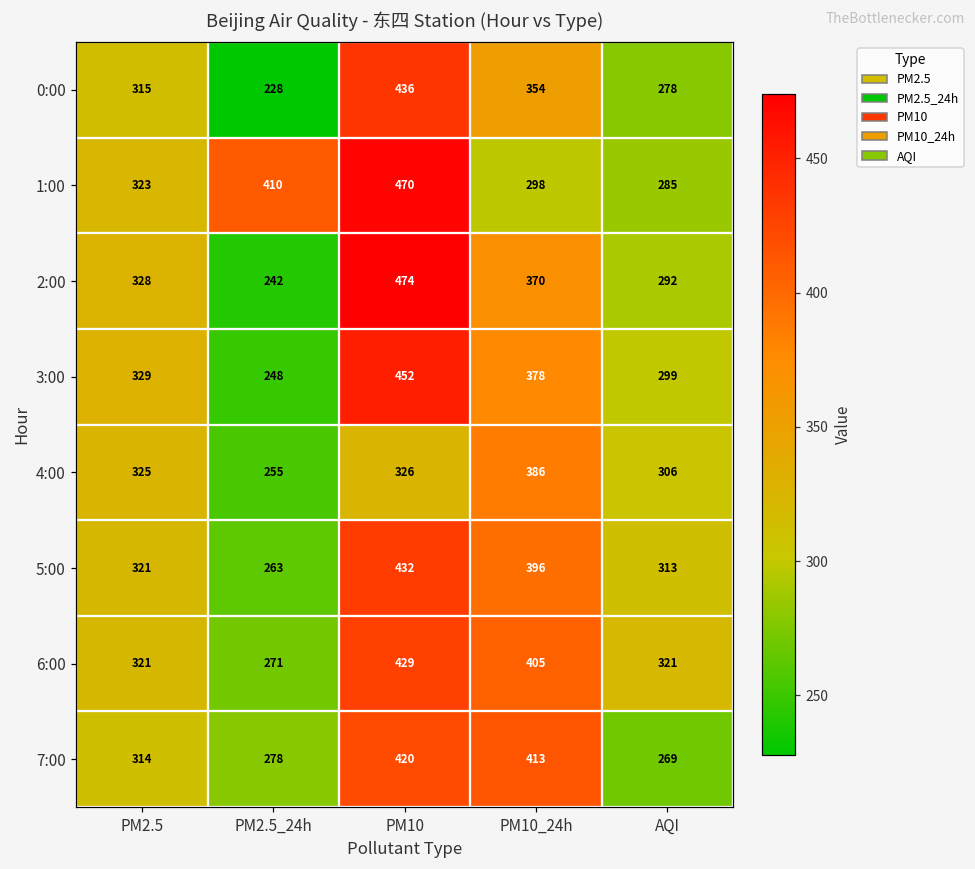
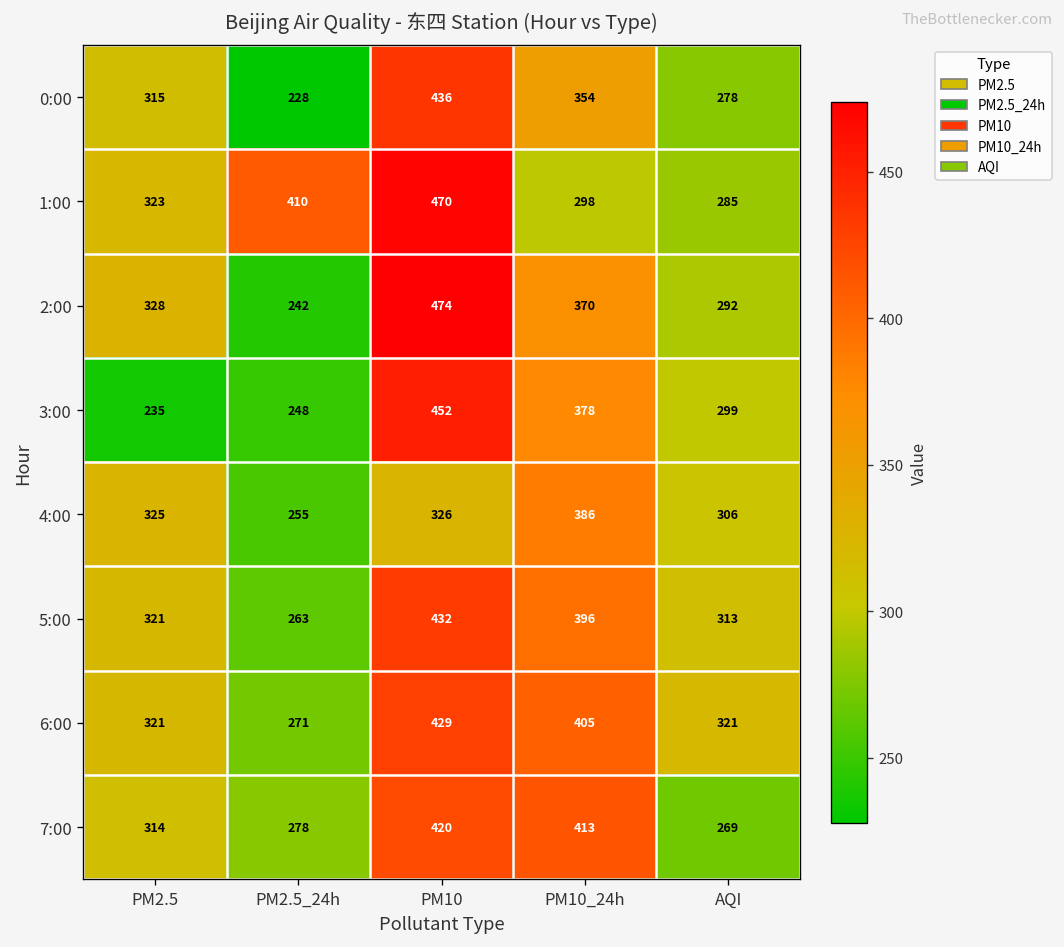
  {
    "0:00": {
      "PM2.5": 315,
      "PM2.5_24h": 228,
      "PM10": 436,
      "PM10_24h": 354,
      "AQI": 278
    },
    "1:00": {
      "PM2.5": 323,
      "PM2.5_24h": 410,
      "PM10": 470,
      "PM10_24h": 298,
      "AQI": 285
    },
    "2:00": {
      "PM2.5": 328,
      "PM2.5_24h": 242,
      "PM10": 474,
      "PM10_24h": 370,
      "AQI": 292
    },
    "3:00": {
-     "PM2.5": 329,
+     "PM2.5": 235,
      "PM2.5_24h": 248,
      "PM10": 452,
      "PM10_24h": 378,
      "AQI": 299
    },
    "4:00": {
      "PM2.5": 325,
      "PM2.5_24h": 255,
      "PM10": 326,
      "PM10_24h": 386,
      "AQI": 306
    },
    "5:00": {
      "PM2.5": 321,
      "PM2.5_24h": 263,
      "PM10": 432,
      "PM10_24h": 396,
      "AQI": 313
    },
    "6:00": {
      "PM2.5": 321,
      "PM2.5_24h": 271,
      "PM10": 429,
      "PM10_24h": 405,
      "AQI": 321
    },
    "7:00": {
      "PM2.5": 314,
      "PM2.5_24h": 278,
      "PM10": 420,
      "PM10_24h": 413,
      "AQI": 269
    }
  }
